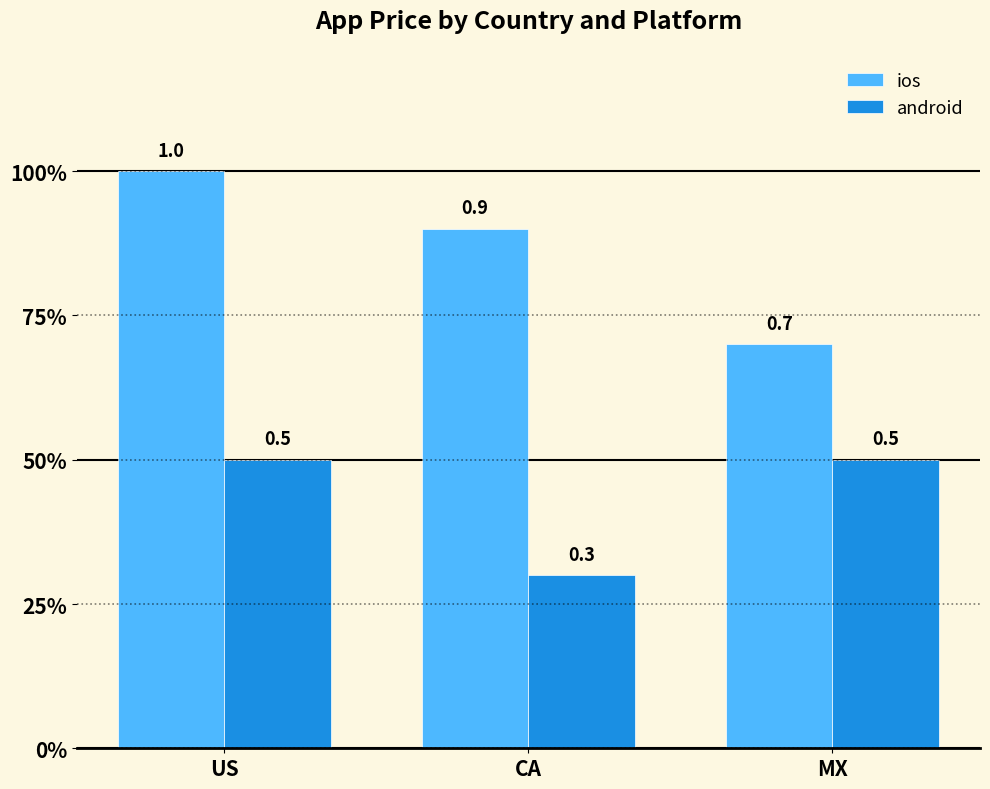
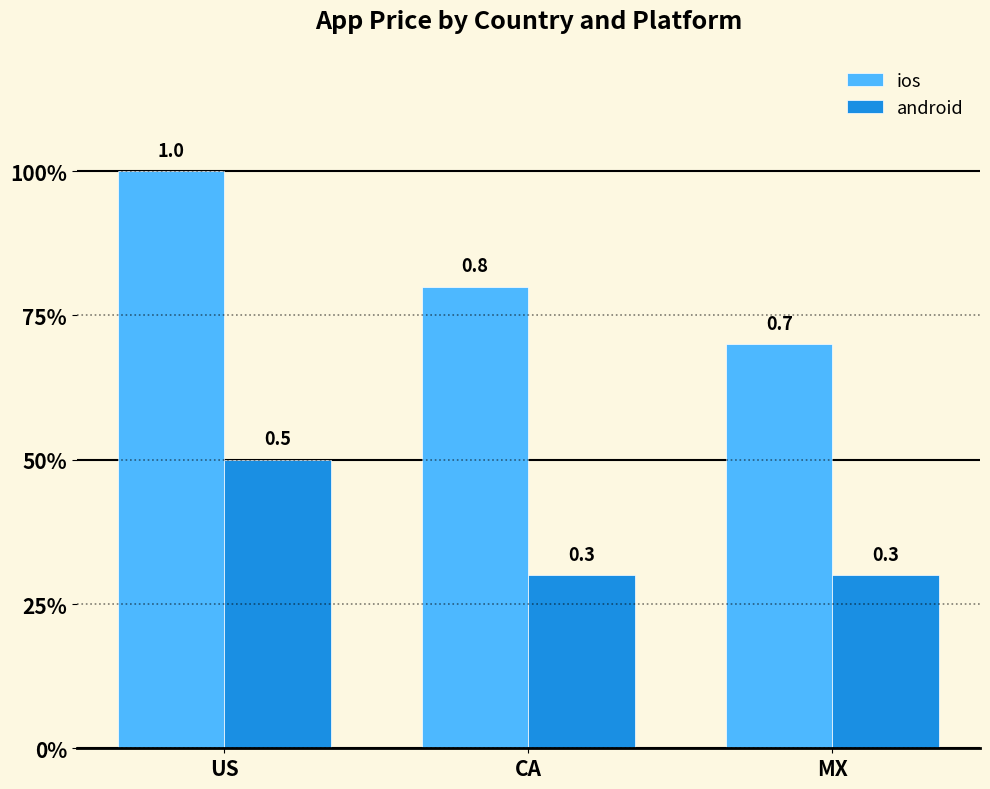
  {
    "ios": {
      "US": 1.0,
-     "CA": 0.9,
+     "CA": 0.8,
      "MX": 0.7
    },
    "android": {
      "US": 0.5,
      "CA": 0.3,
-     "MX": 0.5
+     "MX": 0.3
    }
  }
